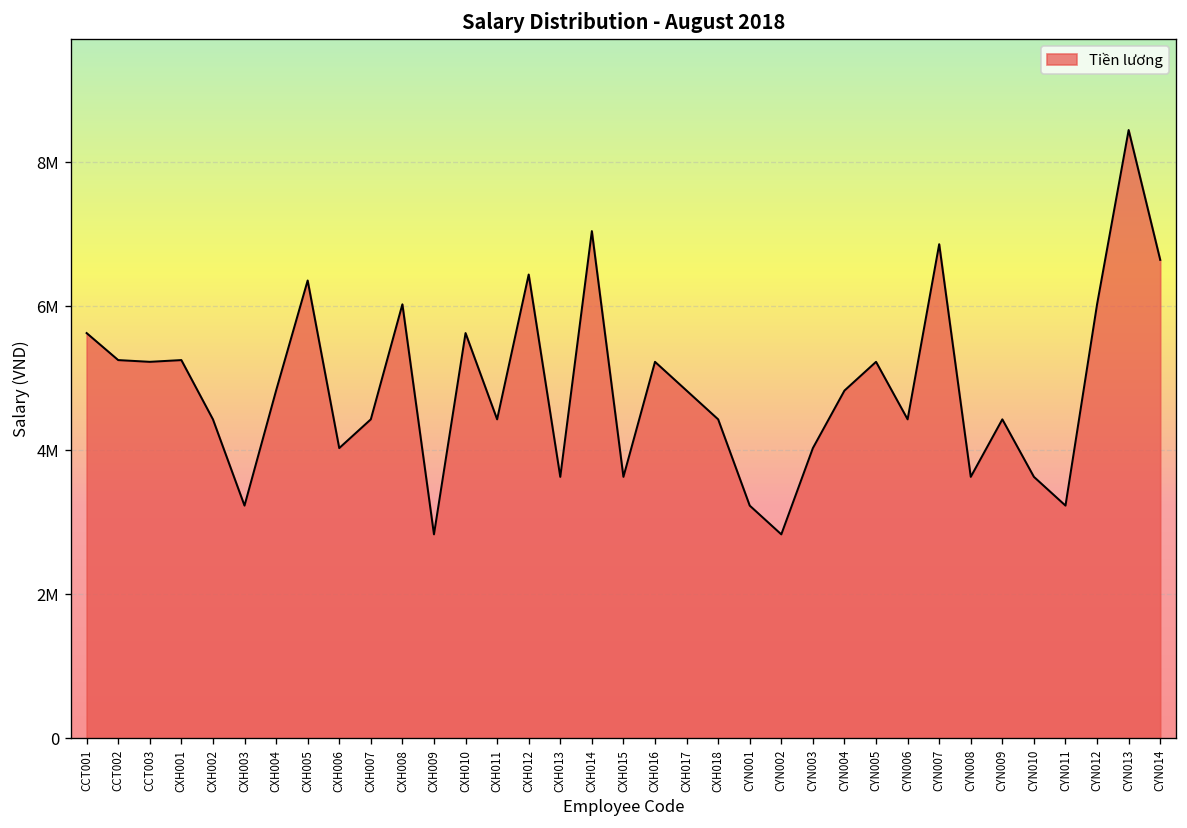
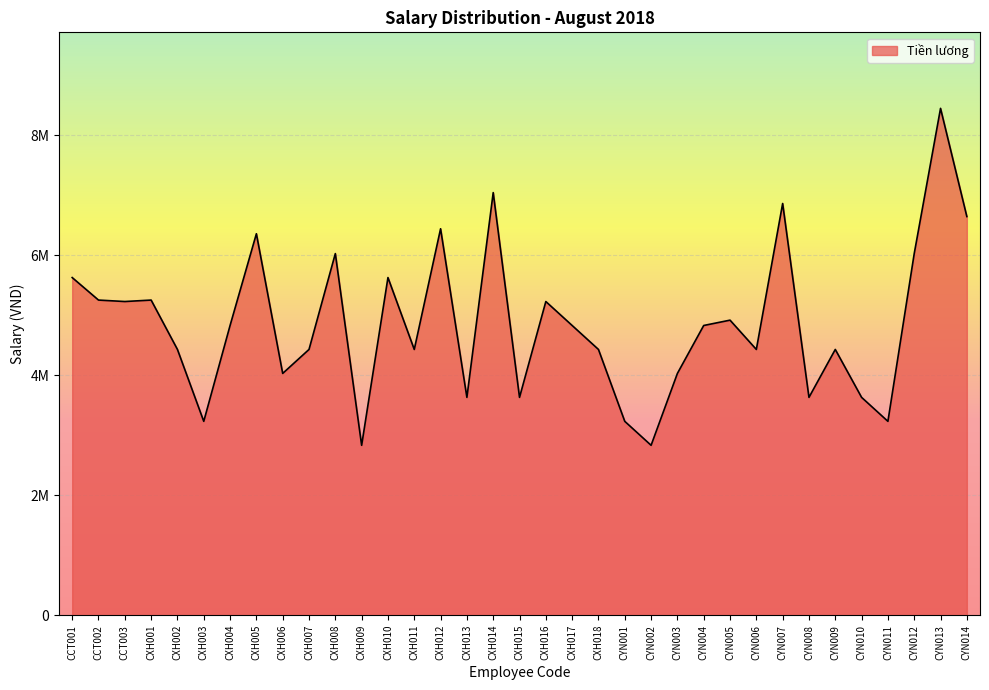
  {
    "CCT001": 5600000,
    "CCT002": 5300000,
    "CCT003": 5200000,
    "CXH001": 5300000,
    "CXH002": 4400000,
    "CXH003": 3200000,
    "CXH004": 4800000,
    "CXH005": 6400000,
    "CXH006": 4000000,
    "CXH007": 4400000,
    "CXH008": 6000000,
    "CXH009": 2800000,
    "CXH010": 5600000,
    "CXH011": 4400000,
    "CXH012": 6400000,
    "CXH013": 3600000,
    "CXH014": 7000000,
    "CXH015": 3600000,
    "CXH016": 5200000,
    "CXH017": 4800000,
    "CXH018": 4400000,
    "CYN001": 3200000,
    "CYN002": 2800000,
    "CYN003": 4000000,
    "CYN004": 4800000,
-   "CYN005": 5200000,
+   "CYN005": 4900000,
    "CYN006": 4400000,
    "CYN007": 6900000,
    "CYN008": 3600000,
    "CYN009": 4400000,
    "CYN010": 3600000,
    "CYN011": 3200000,
    "CYN012": 6000000,
    "CYN013": 8400000,
    "CYN014": 6600000
  }
